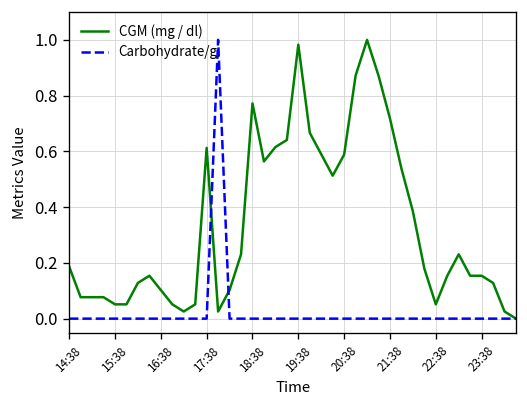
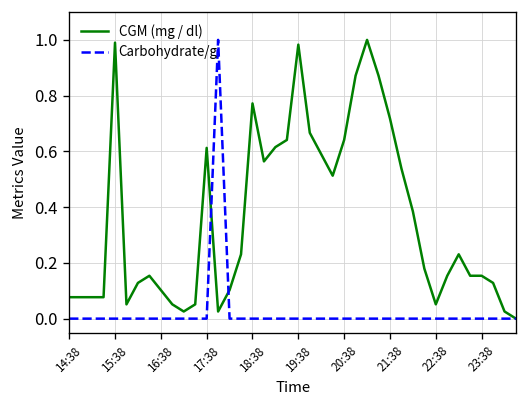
  {
    "CGM (mg / dl)": {
-     "14:38": 0.19,
-     "15:38": 0.05,
+     "14:38": 0.08,
+     "15:38": 0.99,
      "16:38": 0.10,
      "17:38": 0.61,
      "18:38": 0.77,
      "19:38": 0.98,
-     "20:38": 0.59,
+     "20:38": 0.64,
      "21:38": 0.72,
      "22:38": 0.05,
      "23:38": 0.15
    },
    "Carbohydrate/g": {
      "14:38": 0.00,
      "15:38": 0.00,
      "16:38": 0.00,
      "17:38": 0.00,
      "18:38": 0.00,
      "19:38": 0.00,
      "20:38": 0.00,
      "21:38": 0.00,
      "22:38": 0.00,
      "23:38": 0.00
    }
  }
